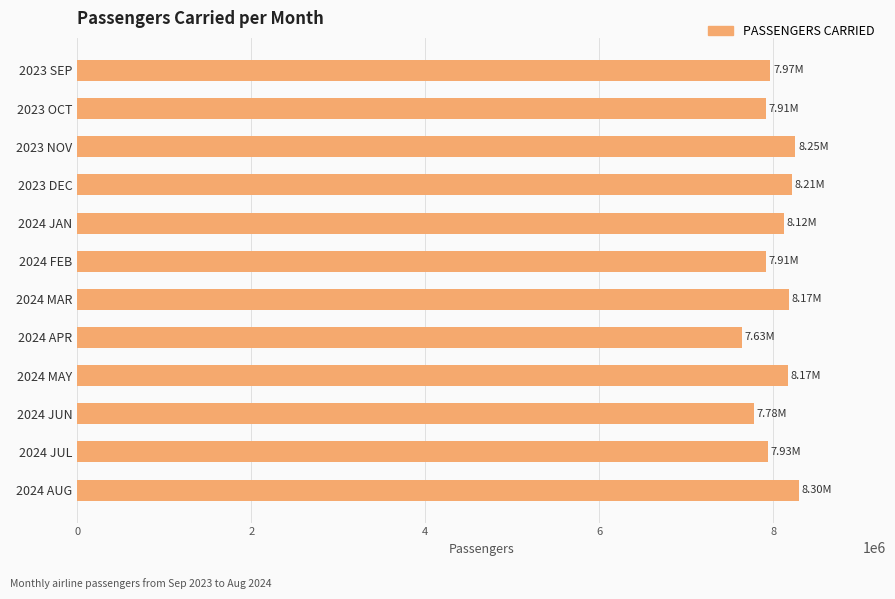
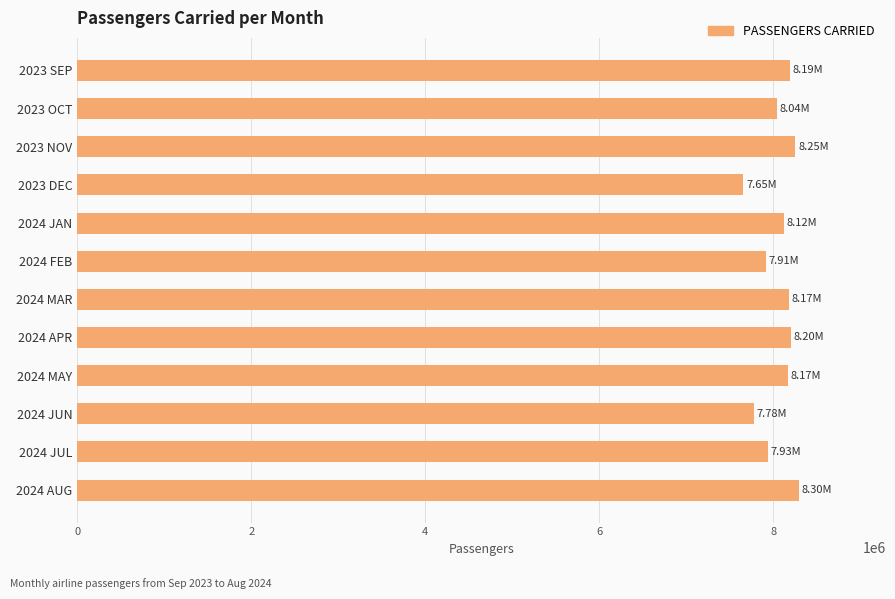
  {
-   "2023 SEP": "7.97M",
-   "2023 OCT": "7.91M",
+   "2023 SEP": "8.19M",
+   "2023 OCT": "8.04M",
    "2023 NOV": "8.25M",
-   "2023 DEC": "8.21M",
+   "2023 DEC": "7.65M",
    "2024 JAN": "8.12M",
    "2024 FEB": "7.91M",
    "2024 MAR": "8.17M",
-   "2024 APR": "7.63M",
+   "2024 APR": "8.20M",
    "2024 MAY": "8.17M",
    "2024 JUN": "7.78M",
    "2024 JUL": "7.93M",
    "2024 AUG": "8.30M"
  }
